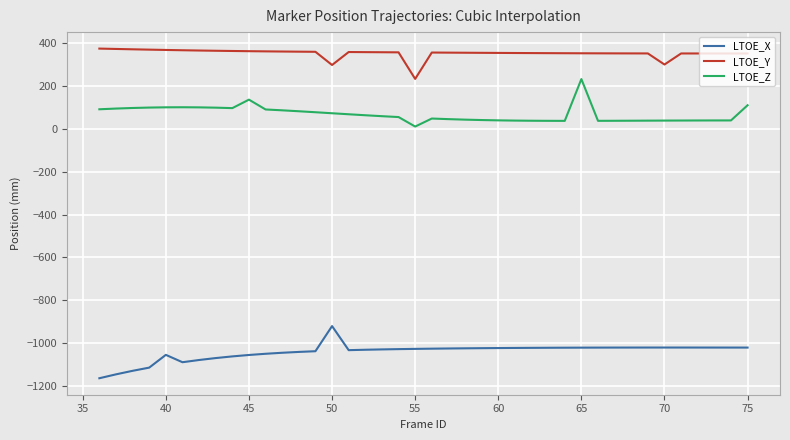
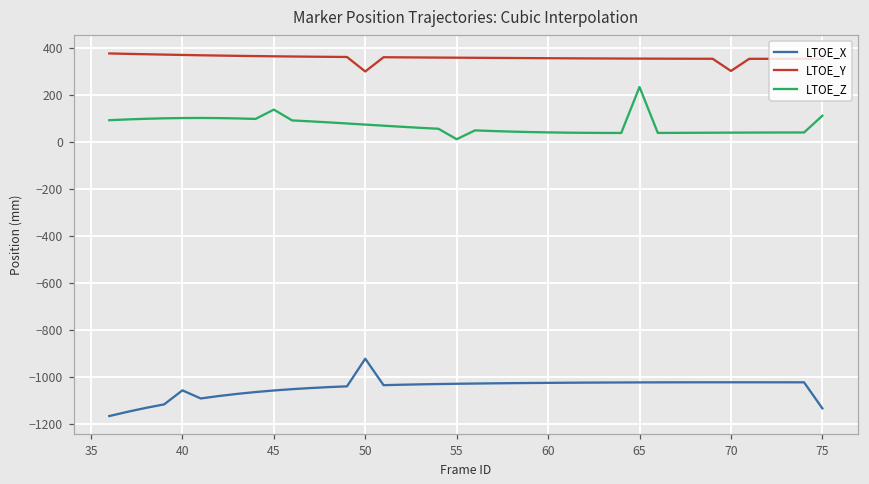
  {
    "LTOE_X": {
      "40": -1060,
      "45": -1060,
      "50": -920,
      "55": -1030,
      "60": -1020,
      "65": -1020,
      "70": -1020,
-     "75": -1020
+     "75": -1130
    },
    "LTOE_Y": {
      "40": 370,
      "45": 360,
      "50": 300,
-     "55": 230,
+     "55": 360,
      "60": 360,
      "65": 350,
      "70": 300
    },
    "LTOE_Z": {
      "40": 100,
      "45": 140,
      "50": 70,
      "55": 10,
      "60": 40,
      "65": 230,
      "70": 40,
      "75": 110
    }
  }
